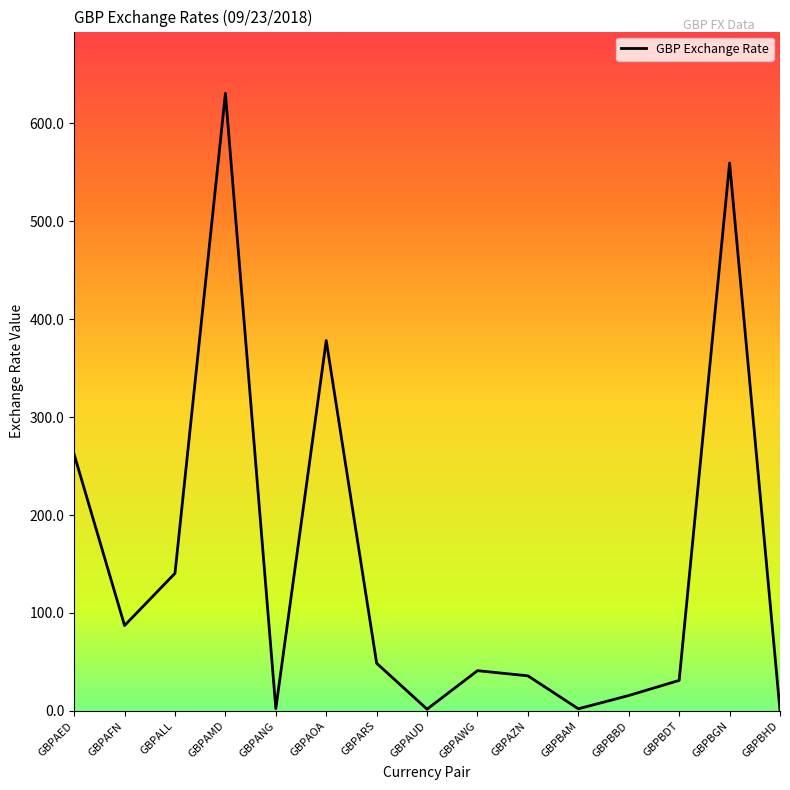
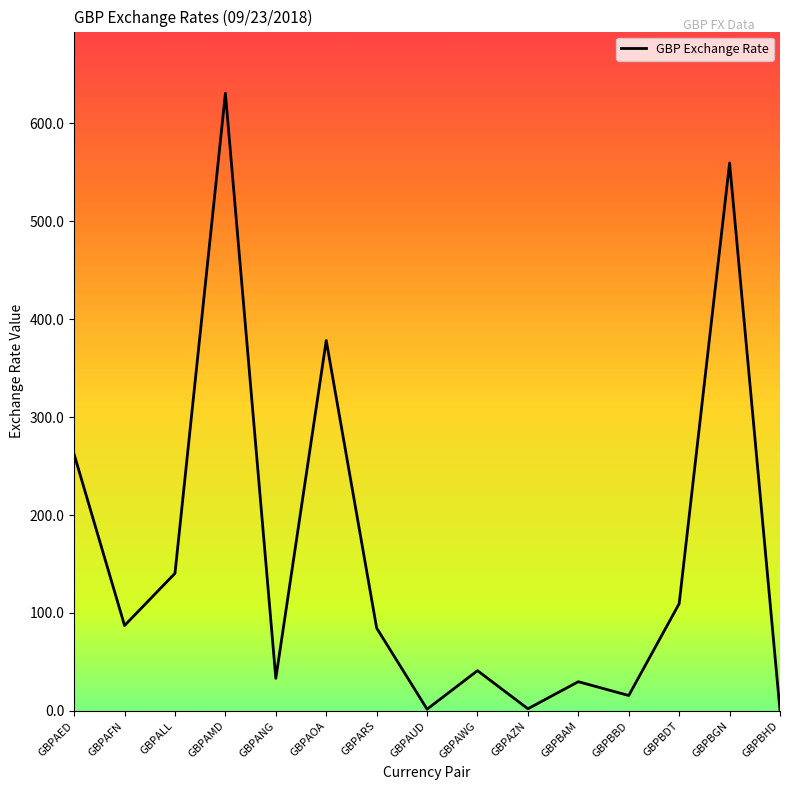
  {
    "GBPAED": 260,
    "GBPAFN": 90,
    "GBPALL": 140,
    "GBPAMD": 630,
-   "GBPANG": 0,
+   "GBPANG": 30,
    "GBPAOA": 380,
-   "GBPARS": 50,
+   "GBPARS": 80,
    "GBPAUD": 0,
    "GBPAWG": 40,
-   "GBPAZN": 40,
-   "GBPBAM": 0,
+   "GBPAZN": 0,
+   "GBPBAM": 30,
    "GBPBBD": 20,
-   "GBPBDT": 30,
+   "GBPBDT": 110,
    "GBPBGN": 560,
    "GBPBHD": 0
  }
